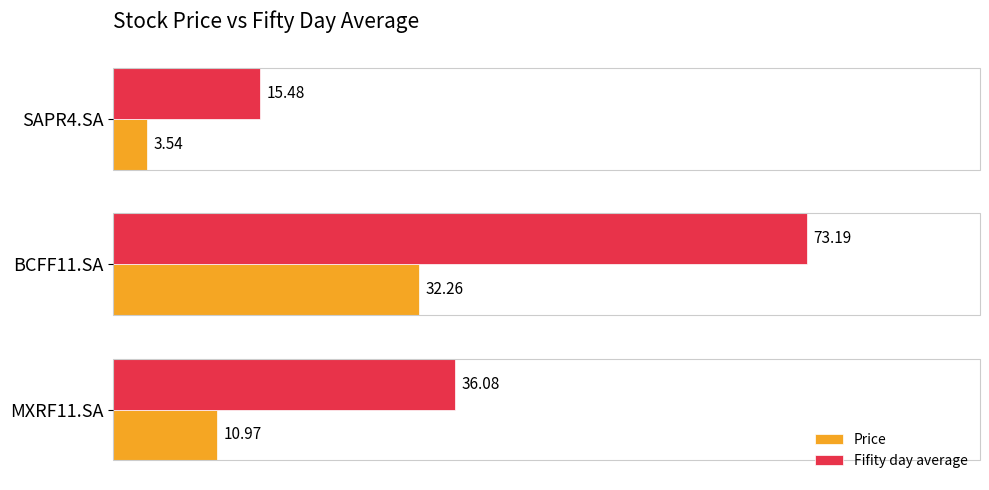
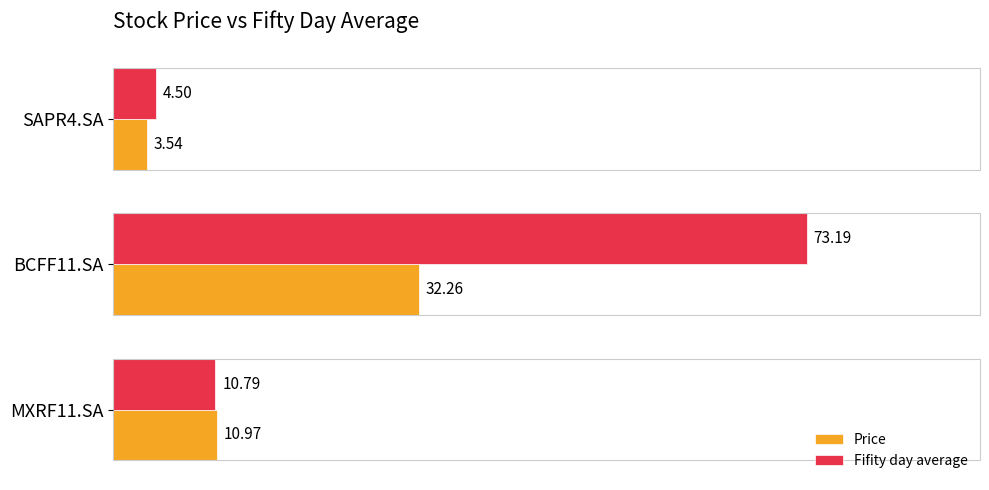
  {
    "Price": {
      "SAPR4.SA": 3.54,
      "BCFF11.SA": 32.26,
      "MXRF11.SA": 10.97
    },
    "Fifity day average": {
-     "SAPR4.SA": 15.48,
+     "SAPR4.SA": 4.50,
      "BCFF11.SA": 73.19,
-     "MXRF11.SA": 36.08
+     "MXRF11.SA": 10.79
    }
  }
